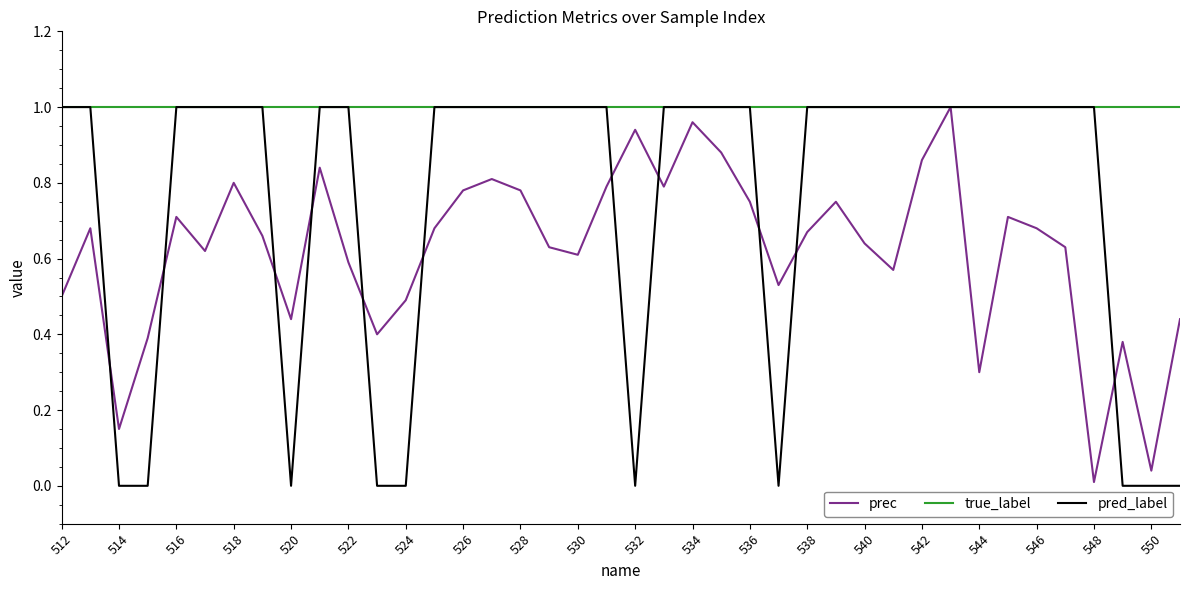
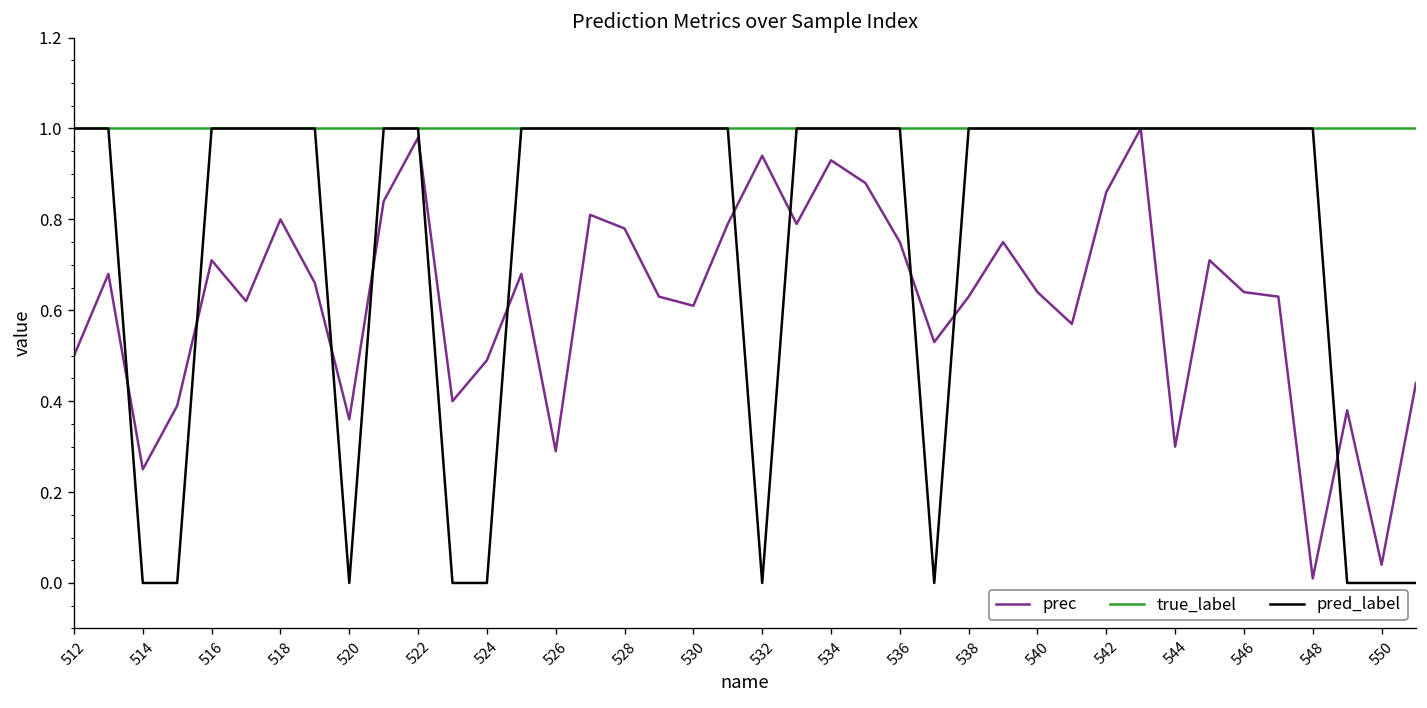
  {
    "prec": {
      "512": 0.50,
-     "514": 0.15,
+     "514": 0.25,
      "516": 0.71,
      "518": 0.80,
-     "520": 0.44,
-     "522": 0.59,
+     "520": 0.36,
+     "522": 0.98,
      "524": 0.49,
-     "526": 0.78,
+     "526": 0.29,
      "528": 0.78,
      "530": 0.61,
      "532": 0.94,
-     "534": 0.96,
+     "534": 0.93,
      "536": 0.75,
-     "538": 0.67,
+     "538": 0.63,
      "540": 0.64,
      "542": 0.86,
      "544": 0.30,
-     "546": 0.68,
+     "546": 0.64,
      "548": 0.01,
      "550": 0.04
    },
    "true_label": {
      "514": 1.00,
      "520": 1.00,
      "524": 1.00,
      "532": 1.00,
      "550": 1.00
    },
    "pred_label": {
      "514": 0.00,
      "520": 0.00,
      "524": 0.00,
      "532": 0.00,
      "550": 0.00
    }
  }
